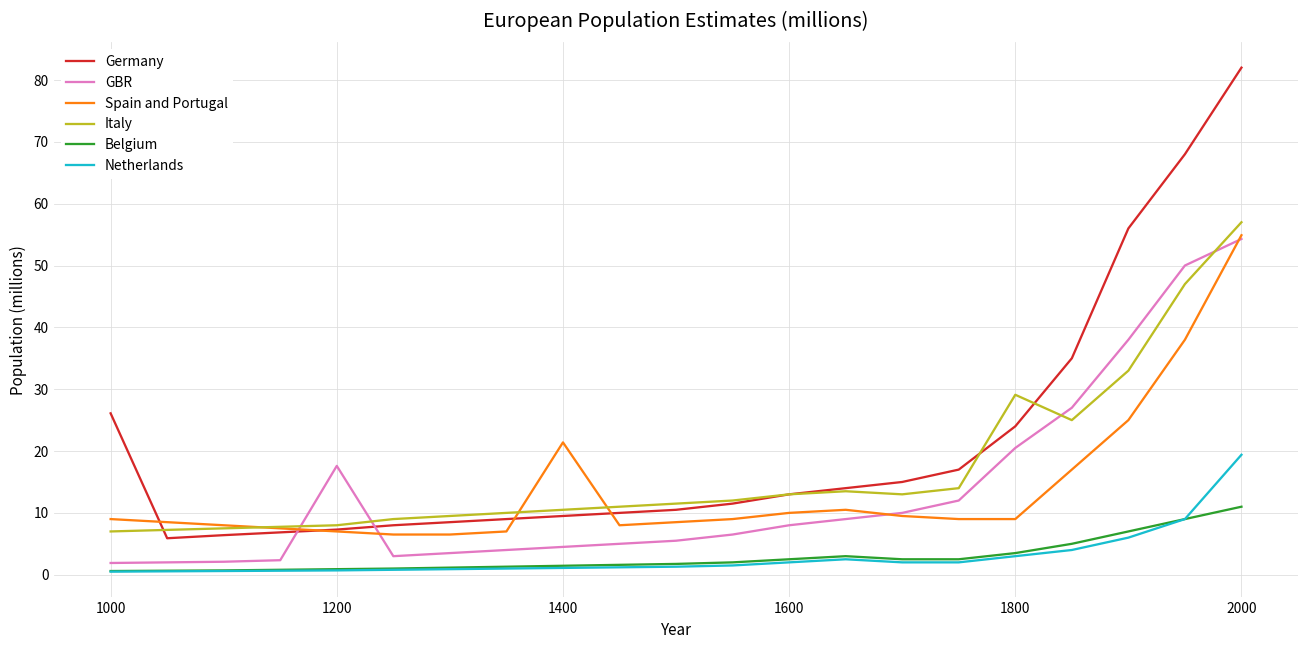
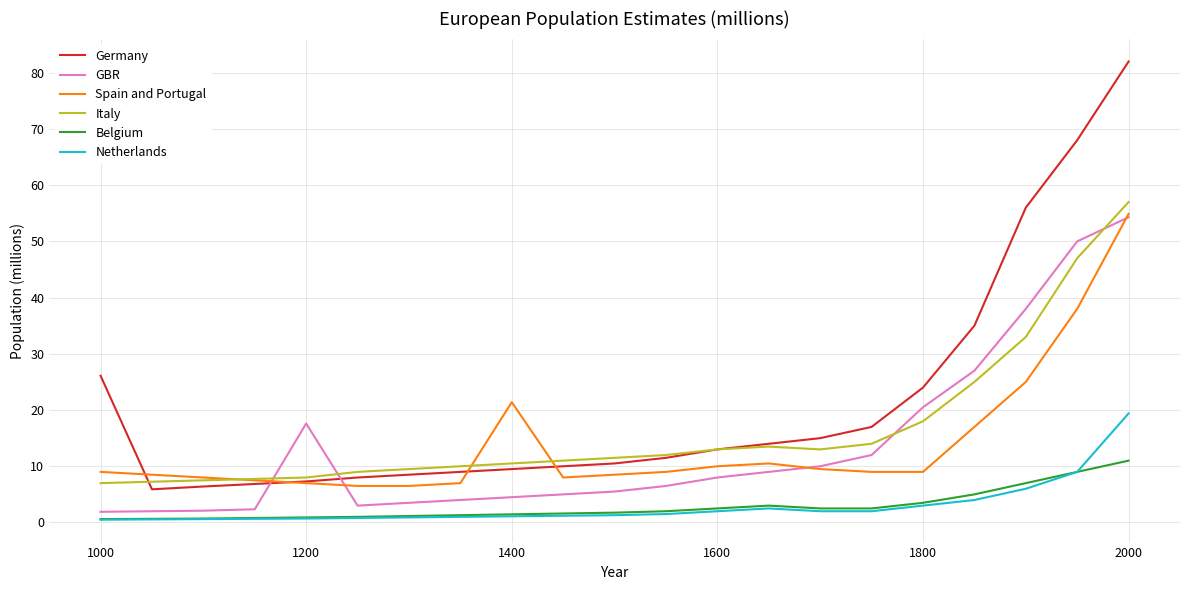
  {
    "Germany": {
      "1000": 26,
      "1400": 10,
      "1800": 24,
      "2000": 82
    },
    "GBR": {
      "1000": 2,
      "1200": 18,
      "1400": 5,
      "1600": 8,
      "1800": 21,
      "2000": 54
    },
    "Spain and Portugal": {
      "1000": 9,
      "1400": 21,
      "1600": 10,
      "1800": 9,
      "2000": 55
    },
    "Italy": {
      "1000": 7,
      "1200": 8,
      "1400": 11,
-     "1800": 29,
+     "1800": 18,
      "2000": 57
    },
    "Belgium": {
      "1600": 3,
      "1800": 4,
      "2000": 11
    },
    "Netherlands": {
      "1600": 2,
      "1800": 3,
      "2000": 19
    }
  }
